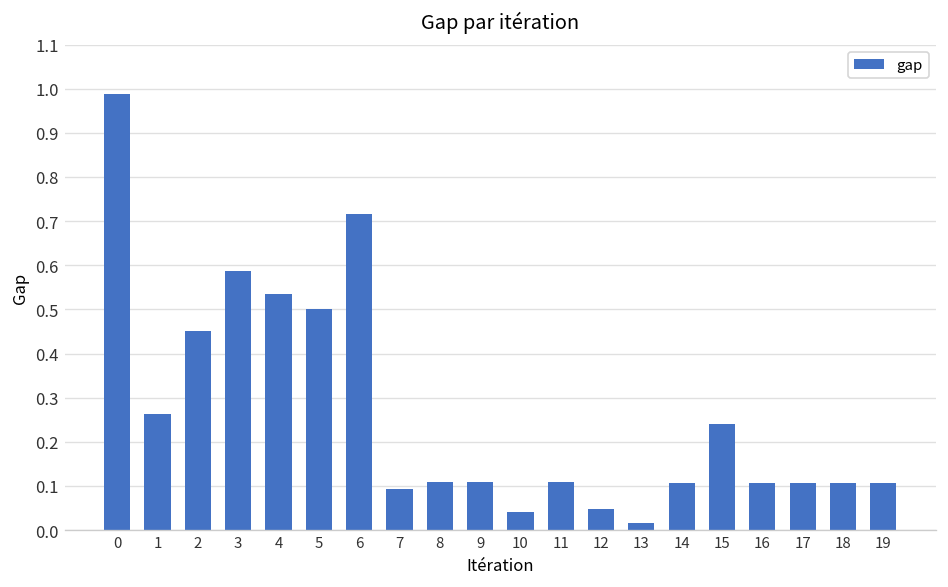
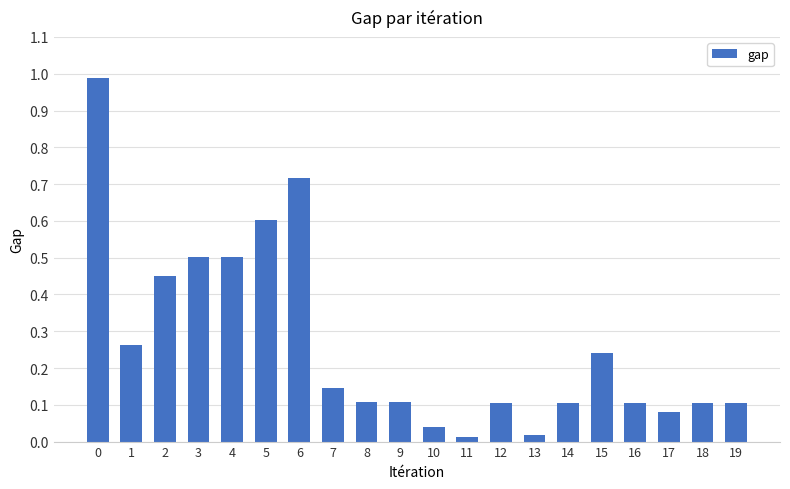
  {
    "0": 0.99,
    "1": 0.26,
    "2": 0.45,
-   "3": 0.59,
-   "4": 0.53,
-   "5": 0.50,
+   "3": 0.50,
+   "4": 0.50,
+   "5": 0.60,
    "6": 0.72,
-   "7": 0.09,
+   "7": 0.15,
    "8": 0.11,
    "9": 0.11,
    "10": 0.04,
-   "11": 0.11,
-   "12": 0.05,
+   "11": 0.01,
+   "12": 0.11,
    "13": 0.02,
    "14": 0.11,
    "15": 0.24,
    "16": 0.11,
-   "17": 0.11,
+   "17": 0.08,
    "18": 0.11,
    "19": 0.11
  }
